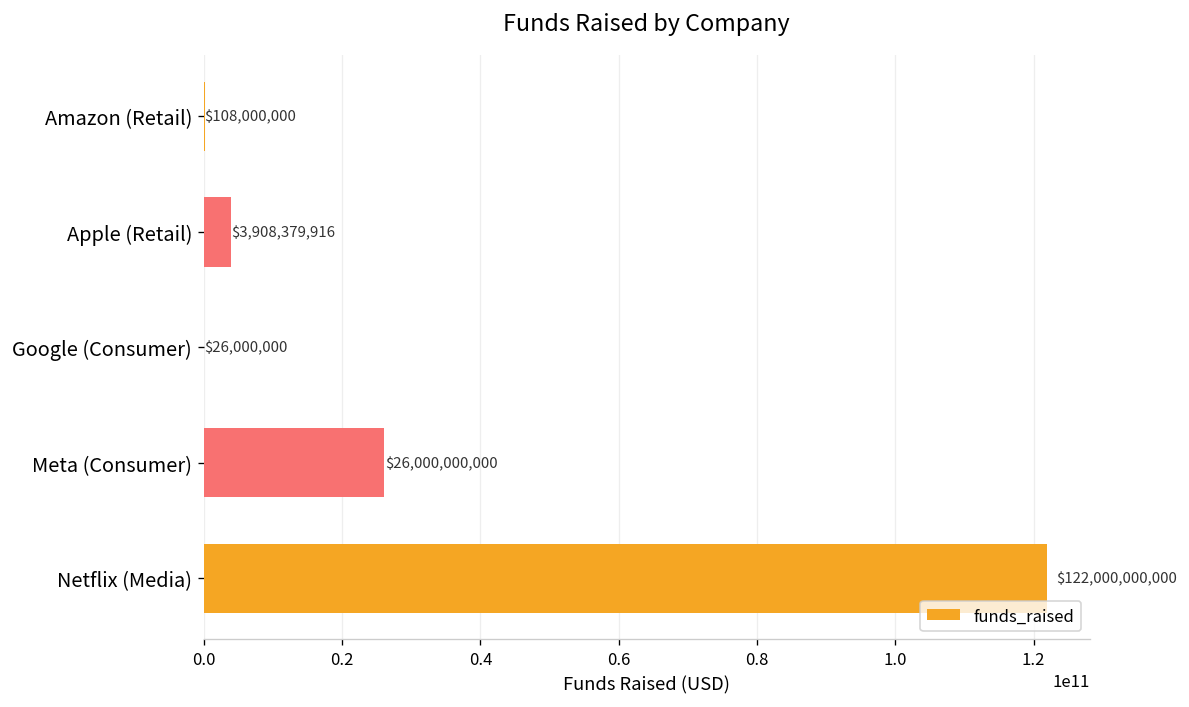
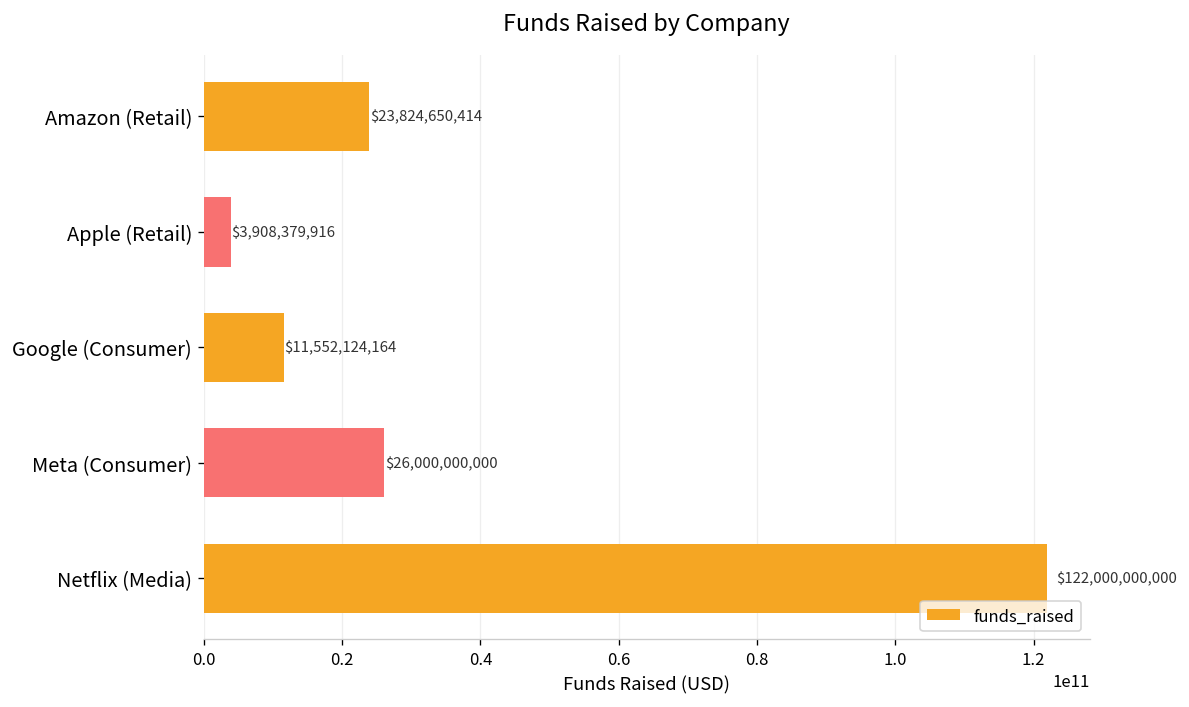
  {
-   "Amazon (Retail)": "$108,000,000",
+   "Amazon (Retail)": "$23,824,650,414",
    "Apple (Retail)": "$3,908,379,916",
-   "Google (Consumer)": "$26,000,000",
+   "Google (Consumer)": "$11,552,124,164",
    "Meta (Consumer)": "$26,000,000,000",
    "Netflix (Media)": "$122,000,000,000"
  }
